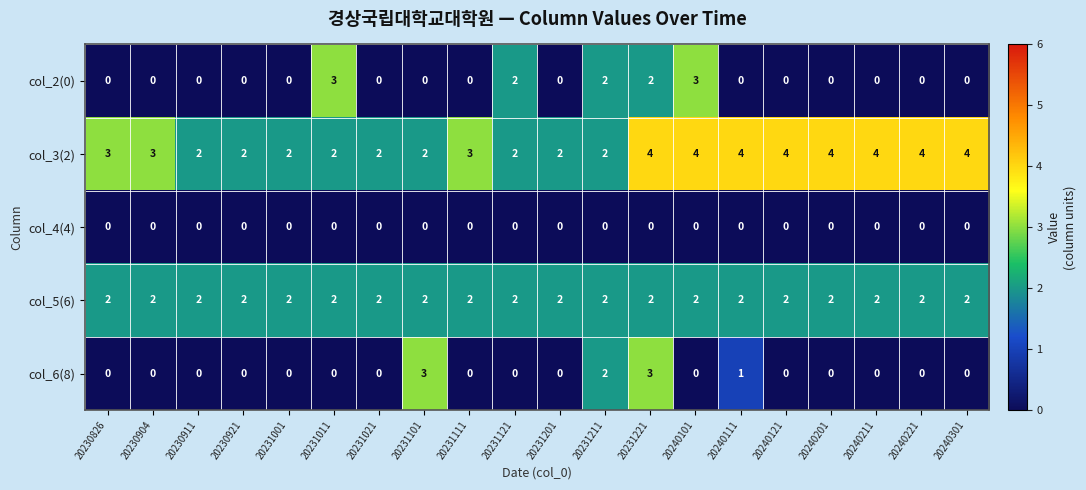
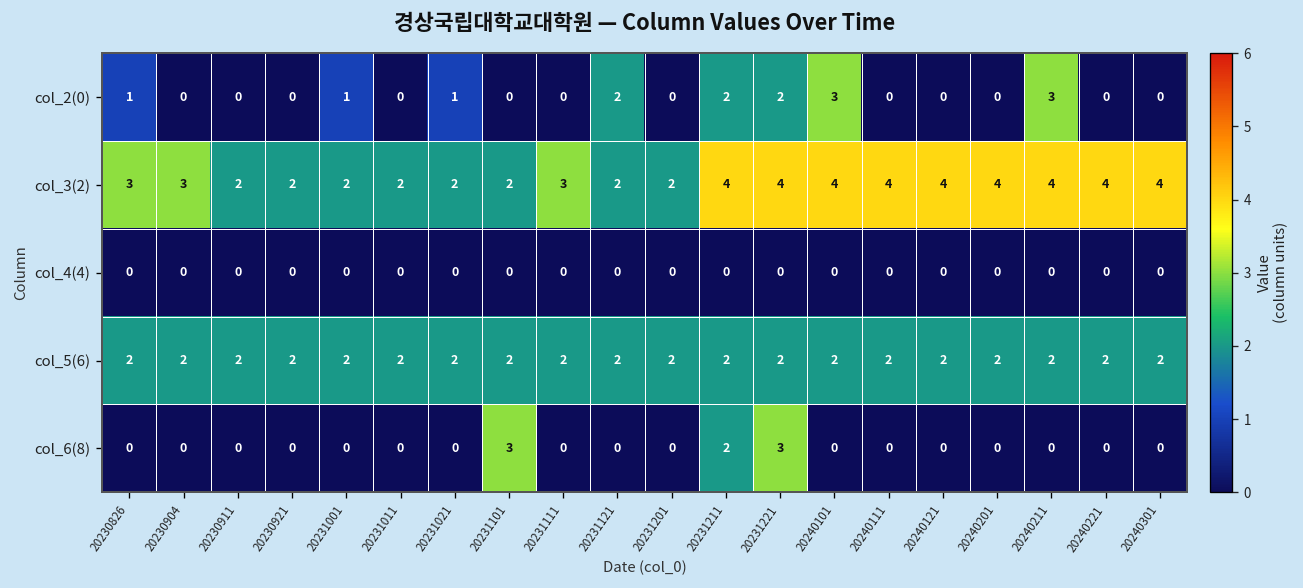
  {
    "col_2(0)": {
-     "20230826": 0,
+     "20230826": 1,
      "20230904": 0,
      "20230911": 0,
      "20230921": 0,
-     "20231001": 0,
-     "20231011": 3,
-     "20231021": 0,
+     "20231001": 1,
+     "20231011": 0,
+     "20231021": 1,
      "20231101": 0,
      "20231111": 0,
      "20231121": 2,
      "20231201": 0,
      "20231211": 2,
      "20231221": 2,
      "20240101": 3,
      "20240111": 0,
      "20240121": 0,
      "20240201": 0,
-     "20240211": 0,
+     "20240211": 3,
      "20240221": 0,
      "20240301": 0
    },
    "col_3(2)": {
      "20230826": 3,
      "20230904": 3,
      "20230911": 2,
      "20230921": 2,
      "20231001": 2,
      "20231011": 2,
      "20231021": 2,
      "20231101": 2,
      "20231111": 3,
      "20231121": 2,
      "20231201": 2,
-     "20231211": 2,
+     "20231211": 4,
      "20231221": 4,
      "20240101": 4,
      "20240111": 4,
      "20240121": 4,
      "20240201": 4,
      "20240211": 4,
      "20240221": 4,
      "20240301": 4
    },
    "col_4(4)": {
      "20230826": 0,
      "20230904": 0,
      "20230911": 0,
      "20230921": 0,
      "20231001": 0,
      "20231011": 0,
      "20231021": 0,
      "20231101": 0,
      "20231111": 0,
      "20231121": 0,
      "20231201": 0,
      "20231211": 0,
      "20231221": 0,
      "20240101": 0,
      "20240111": 0,
      "20240121": 0,
      "20240201": 0,
      "20240211": 0,
      "20240221": 0,
      "20240301": 0
    },
    "col_5(6)": {
      "20230826": 2,
      "20230904": 2,
      "20230911": 2,
      "20230921": 2,
      "20231001": 2,
      "20231011": 2,
      "20231021": 2,
      "20231101": 2,
      "20231111": 2,
      "20231121": 2,
      "20231201": 2,
      "20231211": 2,
      "20231221": 2,
      "20240101": 2,
      "20240111": 2,
      "20240121": 2,
      "20240201": 2,
      "20240211": 2,
      "20240221": 2,
      "20240301": 2
    },
    "col_6(8)": {
      "20230826": 0,
      "20230904": 0,
      "20230911": 0,
      "20230921": 0,
      "20231001": 0,
      "20231011": 0,
      "20231021": 0,
      "20231101": 3,
      "20231111": 0,
      "20231121": 0,
      "20231201": 0,
      "20231211": 2,
      "20231221": 3,
      "20240101": 0,
-     "20240111": 1,
+     "20240111": 0,
      "20240121": 0,
      "20240201": 0,
      "20240211": 0,
      "20240221": 0,
      "20240301": 0
    }
  }
